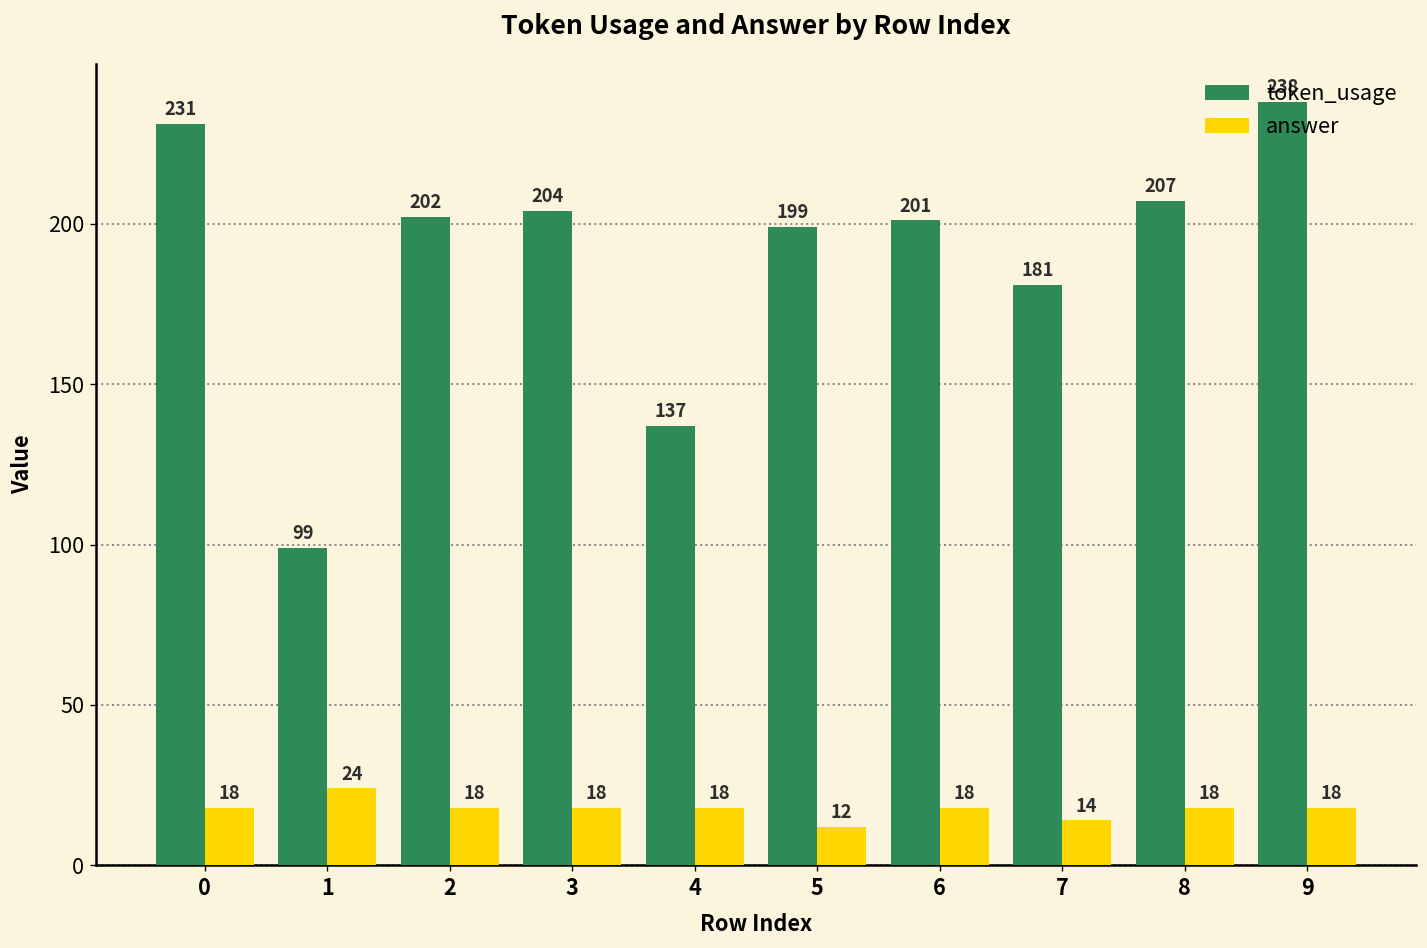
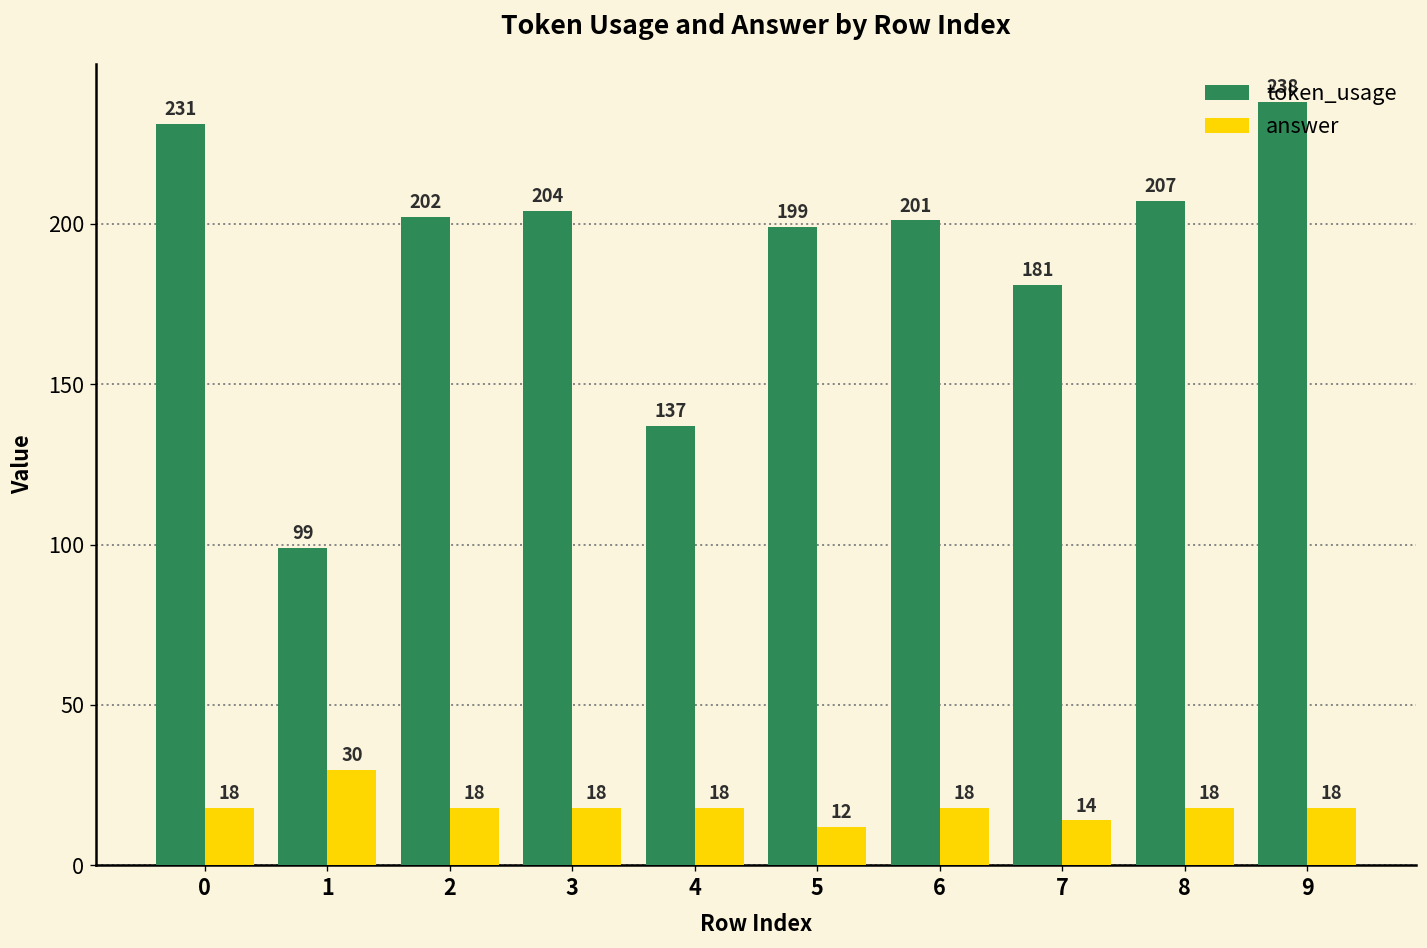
  {
    "token_usage": {
      "0": 231,
      "1": 99,
      "2": 202,
      "3": 204,
      "4": 137,
      "5": 199,
      "6": 201,
      "7": 181,
      "8": 207,
      "9": 238
    },
    "answer": {
      "0": 18,
-     "1": 24,
+     "1": 30,
      "2": 18,
      "3": 18,
      "4": 18,
      "5": 12,
      "6": 18,
      "7": 14,
      "8": 18,
      "9": 18
    }
  }
